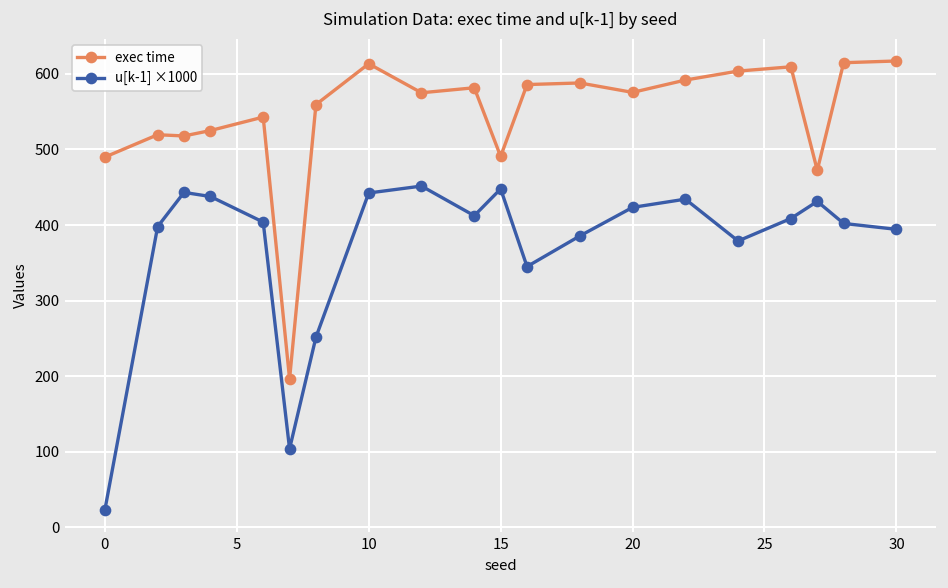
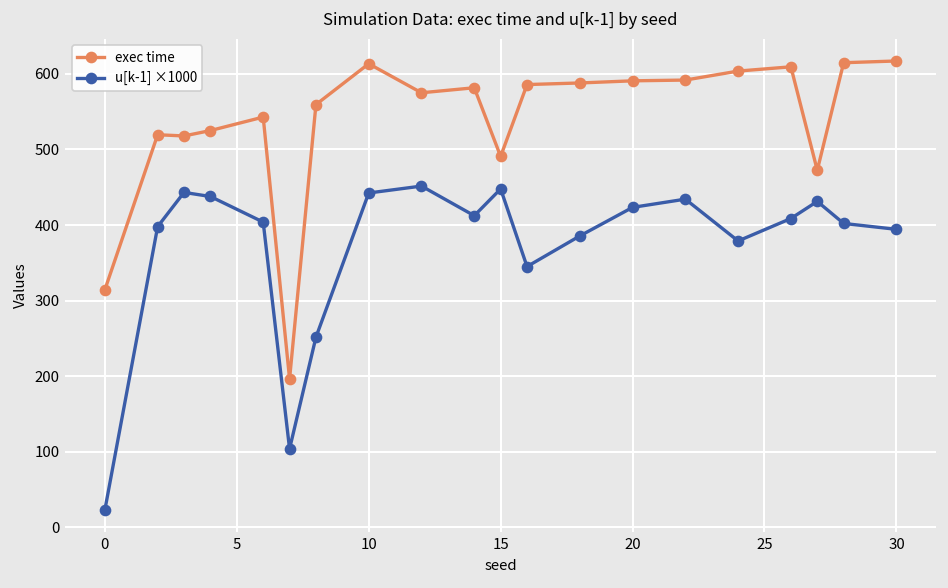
  {
    "exec time": {
-     "0": 490,
+     "0": 310,
      "10": 610,
      "15": 490,
-     "20": 580,
+     "20": 590,
      "30": 620
    },
    "u[k-1] ×1000": {
      "0": 20,
      "10": 440,
      "15": 450,
      "20": 420,
      "30": 390
    }
  }
